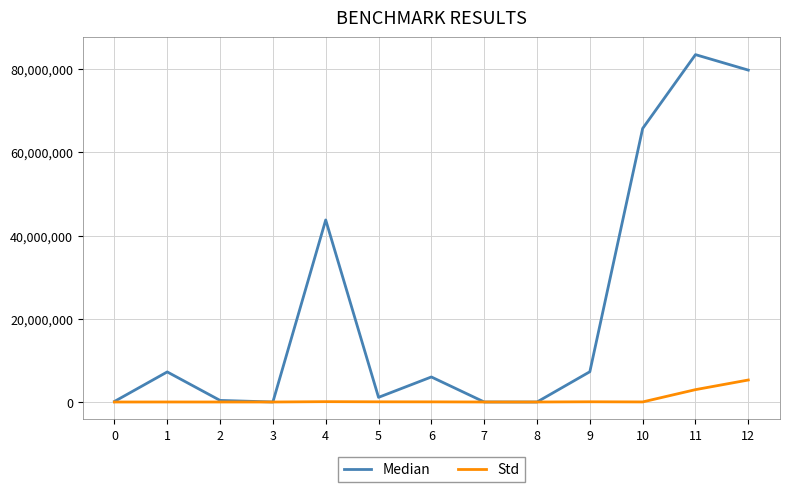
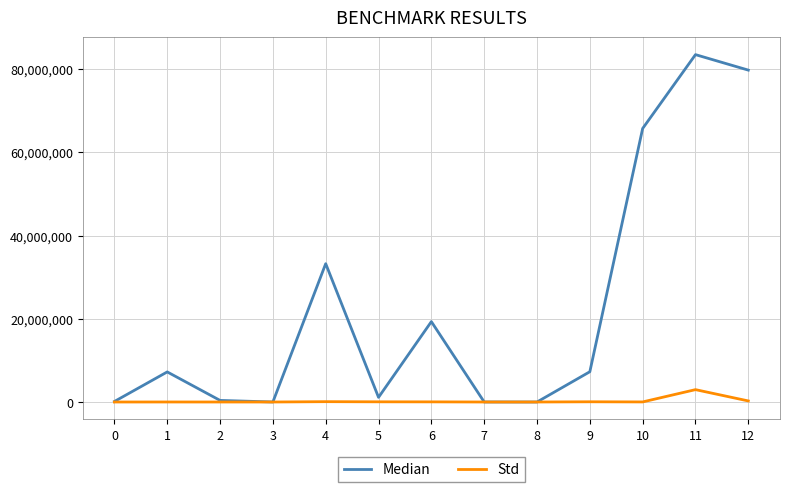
  {
    "Median": {
      "1": "7,000,000",
-     "4": "44,000,000",
+     "4": "33,000,000",
      "5": "1,000,000",
-     "6": "6,000,000",
+     "6": "19,000,000",
      "9": "7,000,000",
      "10": "66,000,000",
      "11": "84,000,000",
      "12": "80,000,000"
    },
    "Std": {
      "1": "0",
      "4": "0",
      "5": "0",
      "6": "0",
      "9": "0",
      "10": "0",
      "11": "3,000,000",
-     "12": "5,000,000"
+     "12": "0"
    }
  }
